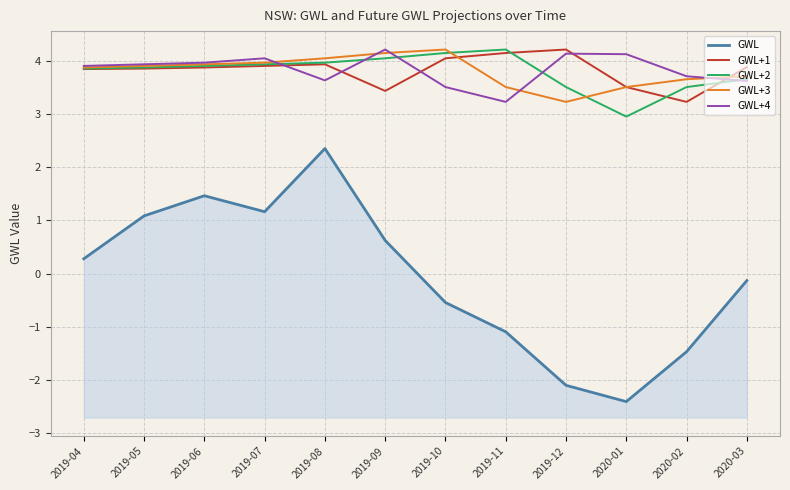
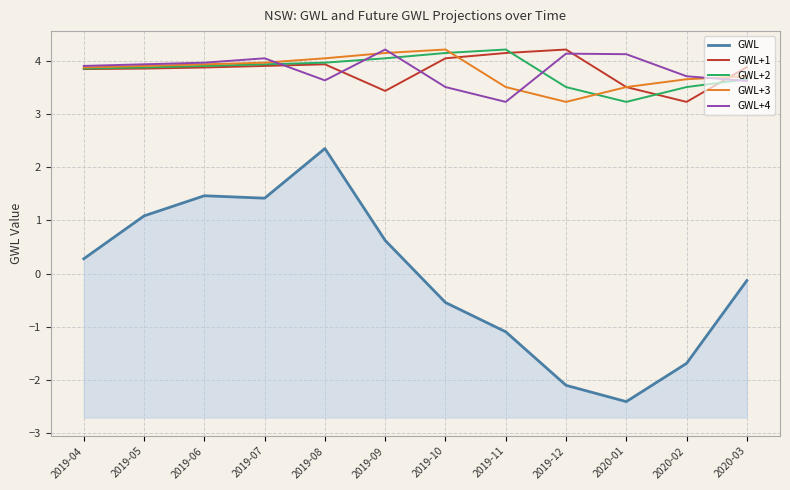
  {
    "GWL": {
      "2019-04": 0.3,
      "2019-05": 1.1,
      "2019-06": 1.5,
-     "2019-07": 1.2,
+     "2019-07": 1.4,
      "2019-08": 2.4,
      "2019-09": 0.6,
      "2019-10": -0.5,
      "2019-11": -1.1,
      "2019-12": -2.1,
      "2020-01": -2.4,
-     "2020-02": -1.5,
+     "2020-02": -1.7,
      "2020-03": -0.1
    },
    "GWL+1": {
      "2019-09": 3.4,
      "2019-10": 4.0,
      "2019-11": 4.1,
      "2019-12": 4.2,
      "2020-02": 3.2
    },
    "GWL+2": {
      "2019-09": 4.0,
      "2019-10": 4.1,
      "2019-11": 4.2,
      "2019-12": 3.5,
-     "2020-01": 3.0,
+     "2020-01": 3.2,
      "2020-02": 3.5
    },
    "GWL+3": {
      "2019-08": 4.0,
      "2019-09": 4.1,
      "2019-10": 4.2,
      "2019-11": 3.5,
      "2019-12": 3.2,
      "2020-02": 3.7
    },
    "GWL+4": {
      "2019-07": 4.0,
      "2019-08": 3.6,
      "2019-09": 4.2,
      "2019-10": 3.5,
      "2019-11": 3.2,
      "2019-12": 4.1,
      "2020-01": 4.1,
      "2020-02": 3.7
    }
  }
